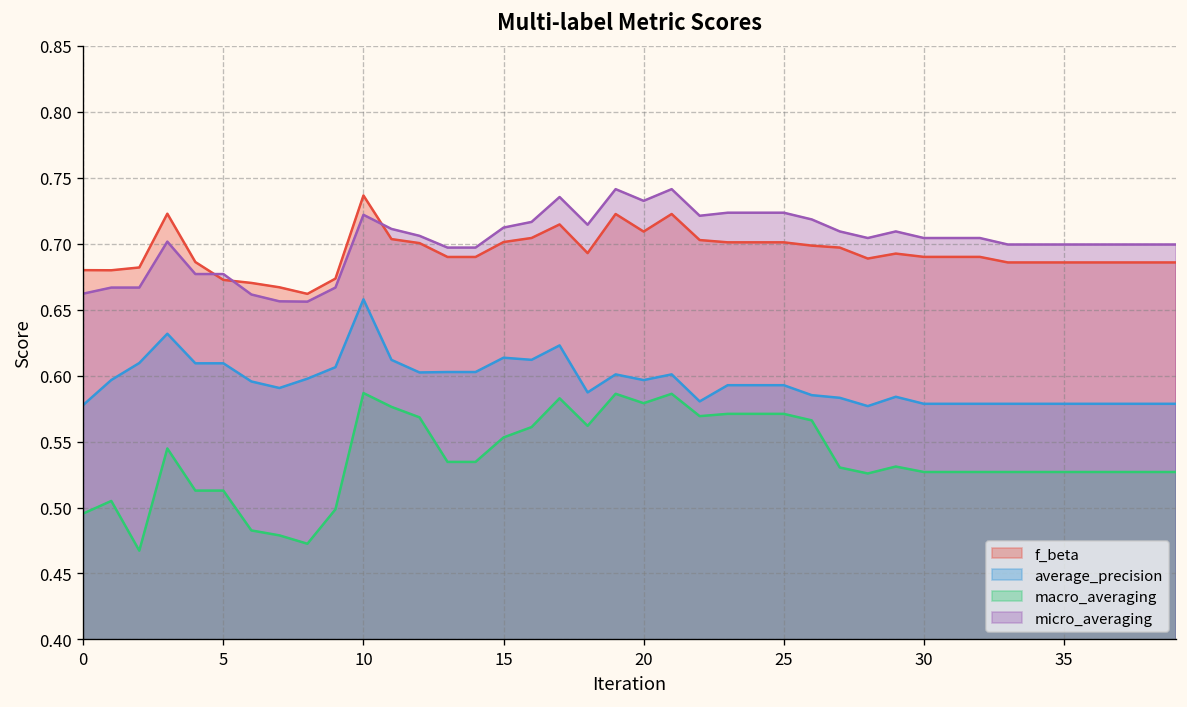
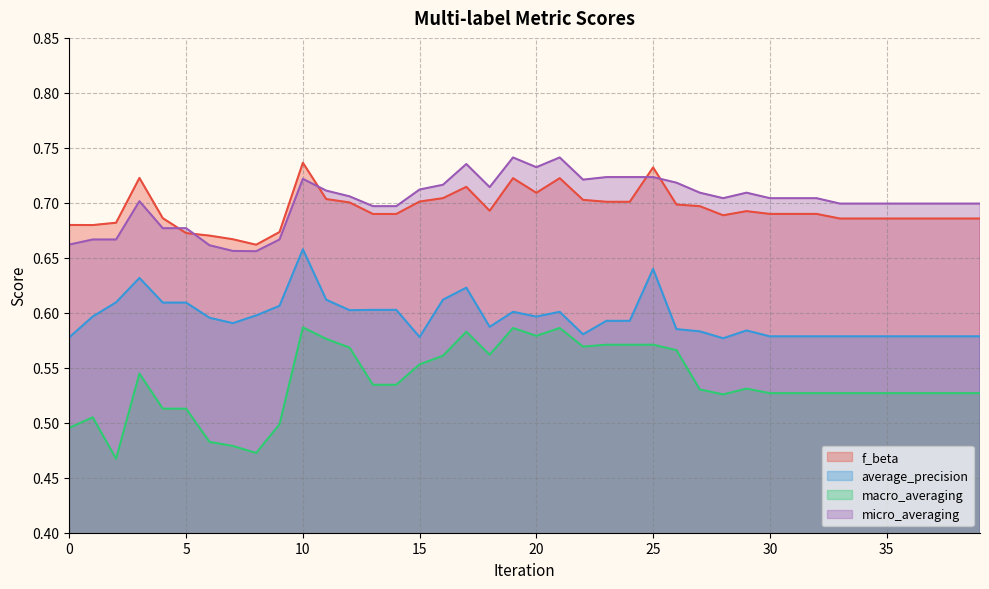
  {
    "f_beta": {
      "0": 0.680,
      "5": 0.672,
      "10": 0.736,
      "15": 0.701,
      "20": 0.709,
-     "25": 0.701,
+     "25": 0.732,
      "30": 0.690,
      "35": 0.686
    },
    "average_precision": {
      "0": 0.578,
      "5": 0.609,
      "10": 0.658,
-     "15": 0.614,
+     "15": 0.578,
      "20": 0.597,
-     "25": 0.593,
+     "25": 0.640,
      "30": 0.579,
      "35": 0.579
    },
    "macro_averaging": {
      "0": 0.495,
      "5": 0.513,
      "10": 0.587,
      "15": 0.553,
      "20": 0.579,
      "25": 0.571,
      "30": 0.527,
      "35": 0.527
    },
    "micro_averaging": {
      "0": 0.662,
      "5": 0.677,
      "10": 0.722,
      "15": 0.712,
      "20": 0.732,
      "25": 0.723,
      "30": 0.704,
      "35": 0.699
    }
  }
